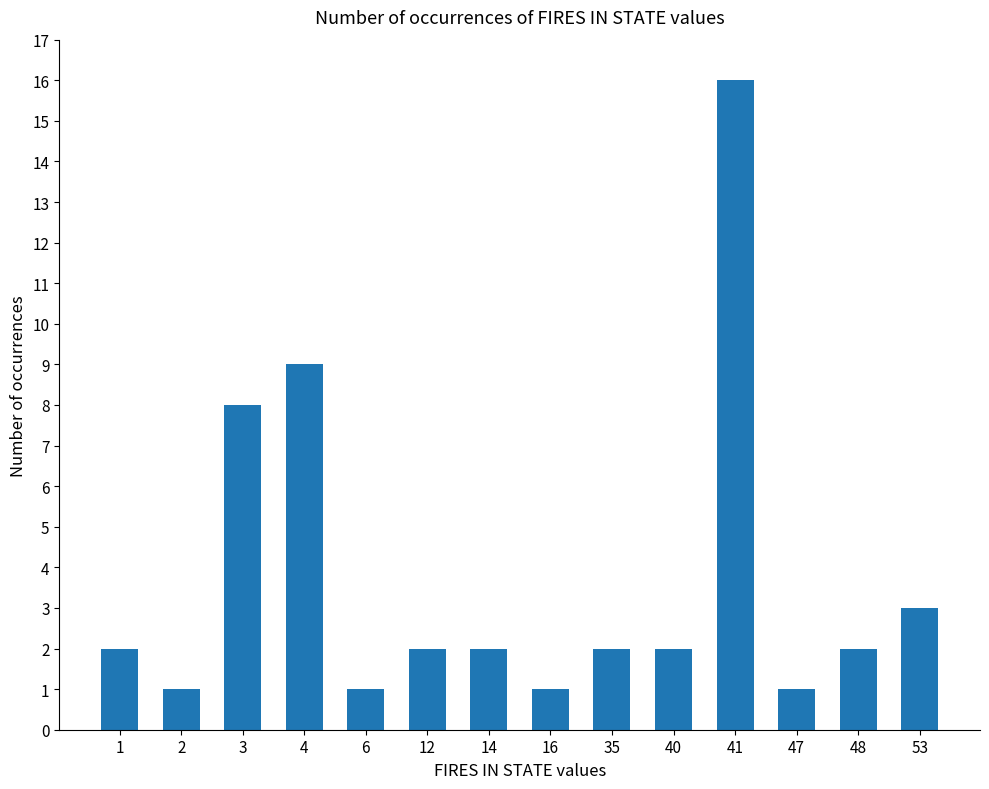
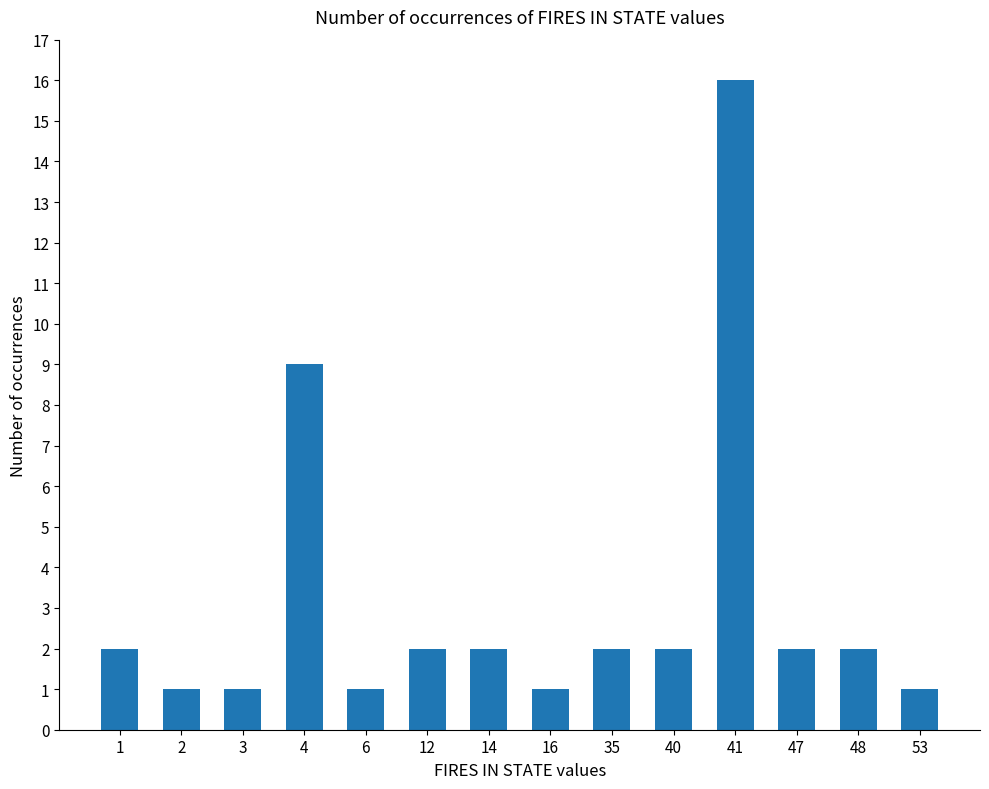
  {
    "1": 2,
    "2": 1,
-   "3": 8,
+   "3": 1,
    "4": 9,
    "6": 1,
    "12": 2,
    "14": 2,
    "16": 1,
    "35": 2,
    "40": 2,
    "41": 16,
-   "47": 1,
+   "47": 2,
    "48": 2,
-   "53": 3
+   "53": 1
  }
